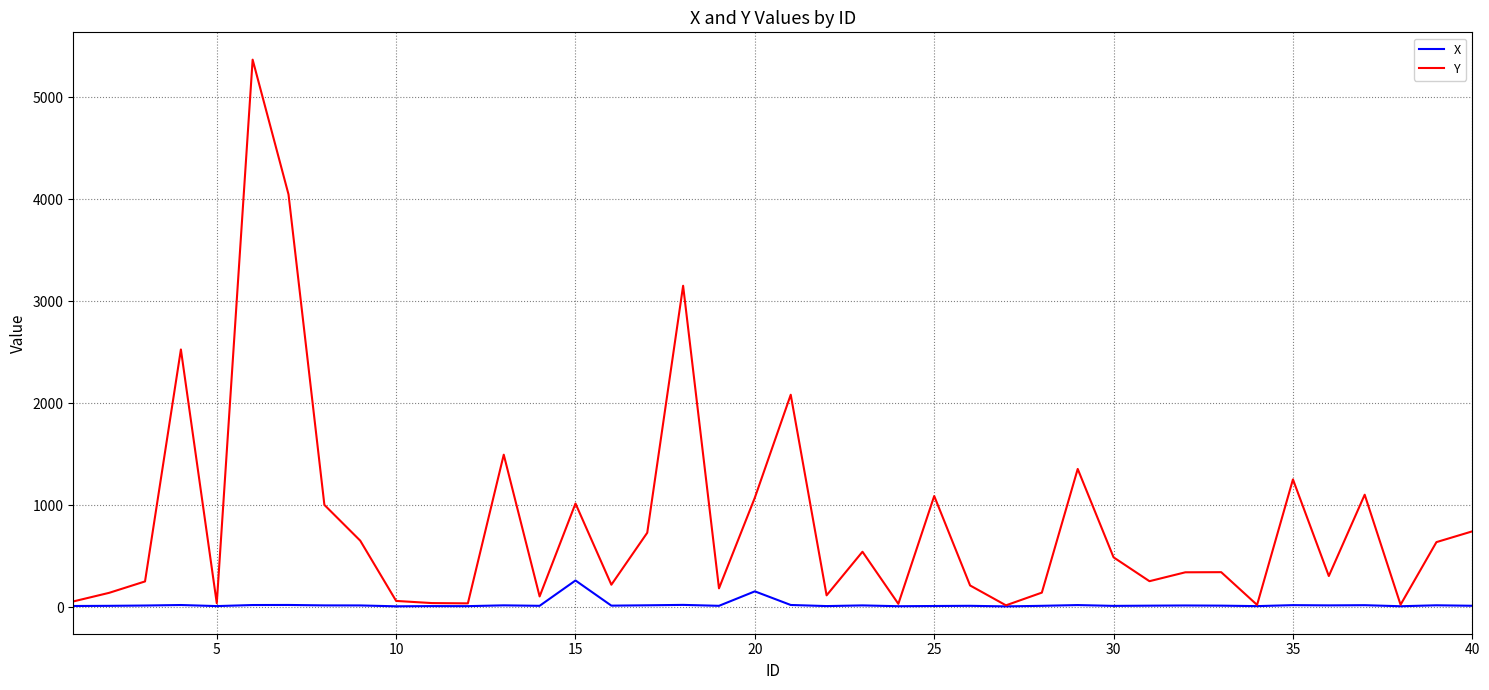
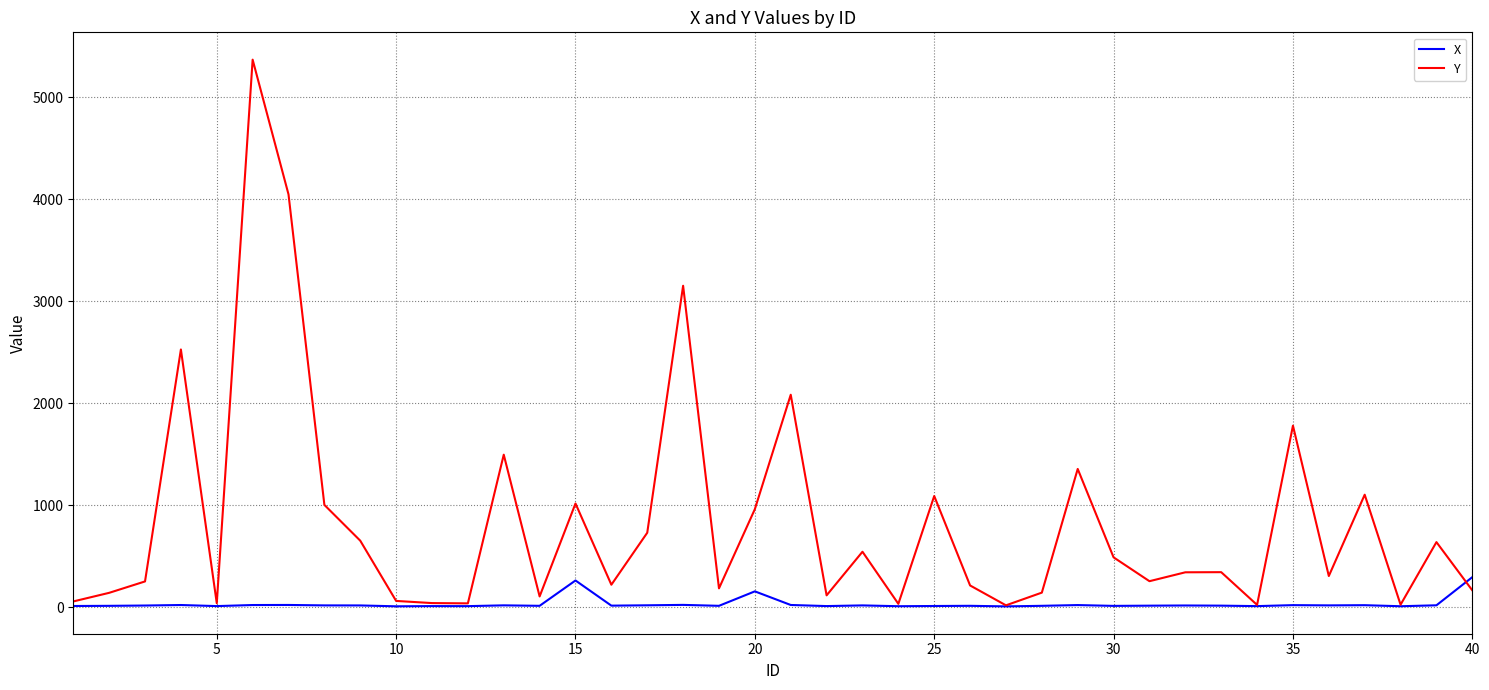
  {
    "X": {
      "5": 10,
      "10": 10,
      "15": 260,
      "20": 160,
      "25": 10,
      "30": 20,
      "35": 20,
-     "40": 20
+     "40": 300
    },
    "Y": {
      "5": 40,
      "10": 60,
      "15": 1020,
-     "20": 1080,
+     "20": 960,
      "25": 1090,
      "30": 490,
-     "35": 1250,
-     "40": 750
+     "35": 1780,
+     "40": 170
    }
  }
